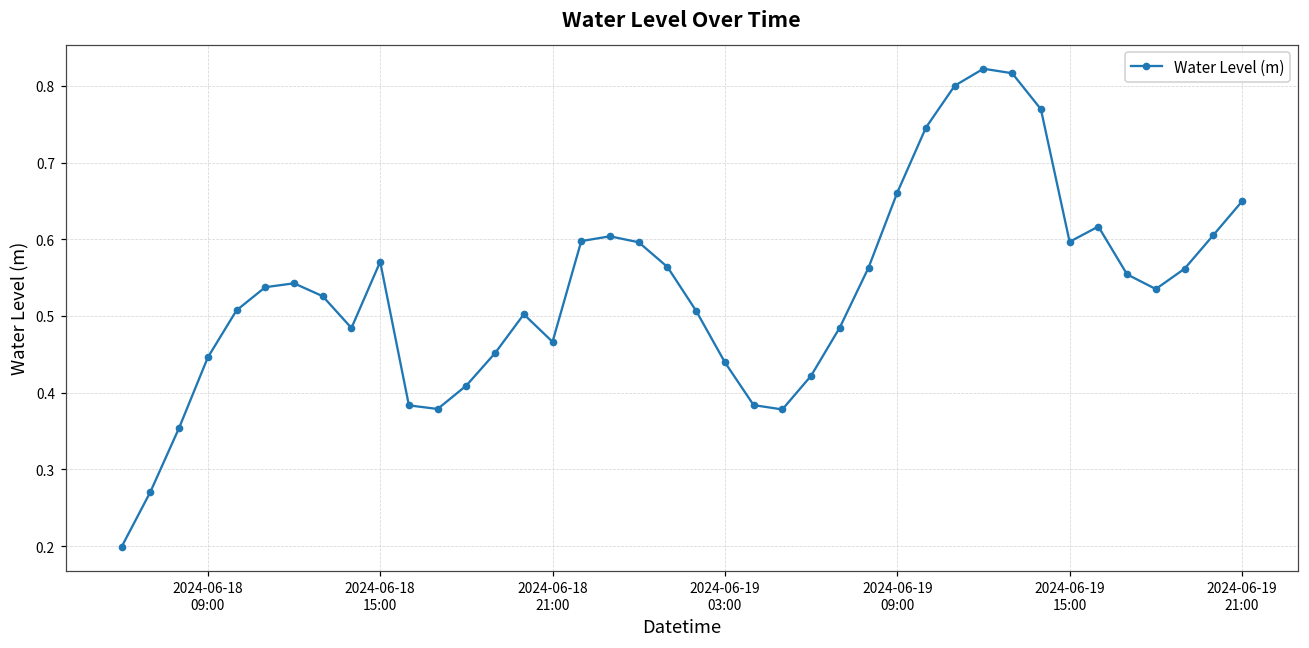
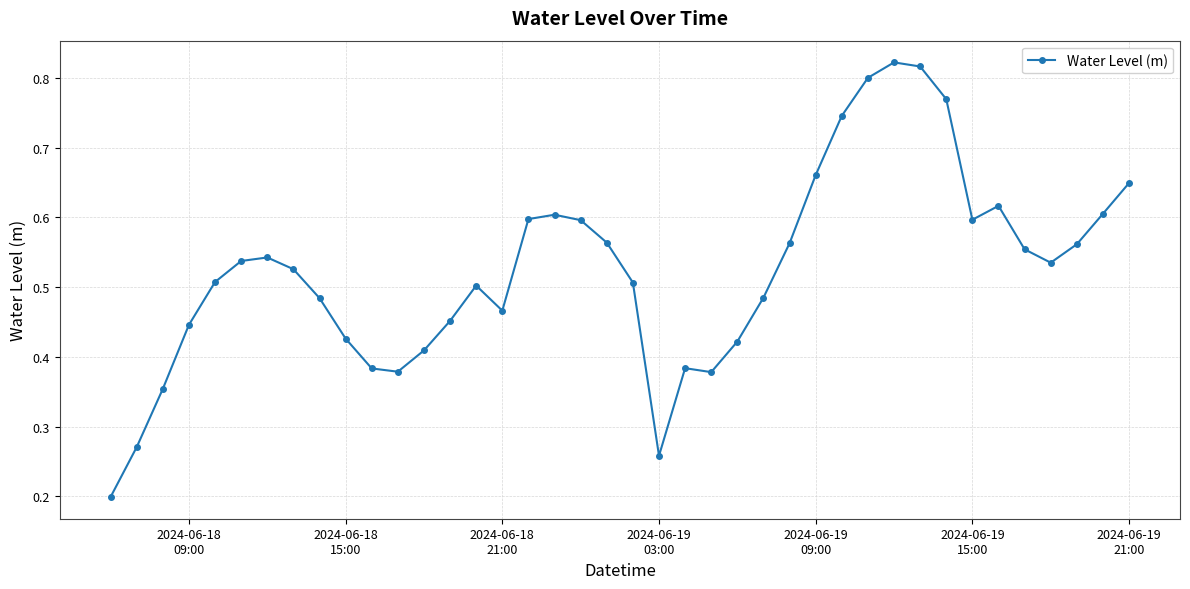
  {
    "2024-06-18 09:00": 0.45,
-   "2024-06-18 15:00": 0.57,
+   "2024-06-18 15:00": 0.43,
    "2024-06-18 21:00": 0.47,
-   "2024-06-19 03:00": 0.44,
+   "2024-06-19 03:00": 0.26,
    "2024-06-19 09:00": 0.66,
    "2024-06-19 15:00": 0.60,
    "2024-06-19 21:00": 0.65
  }
